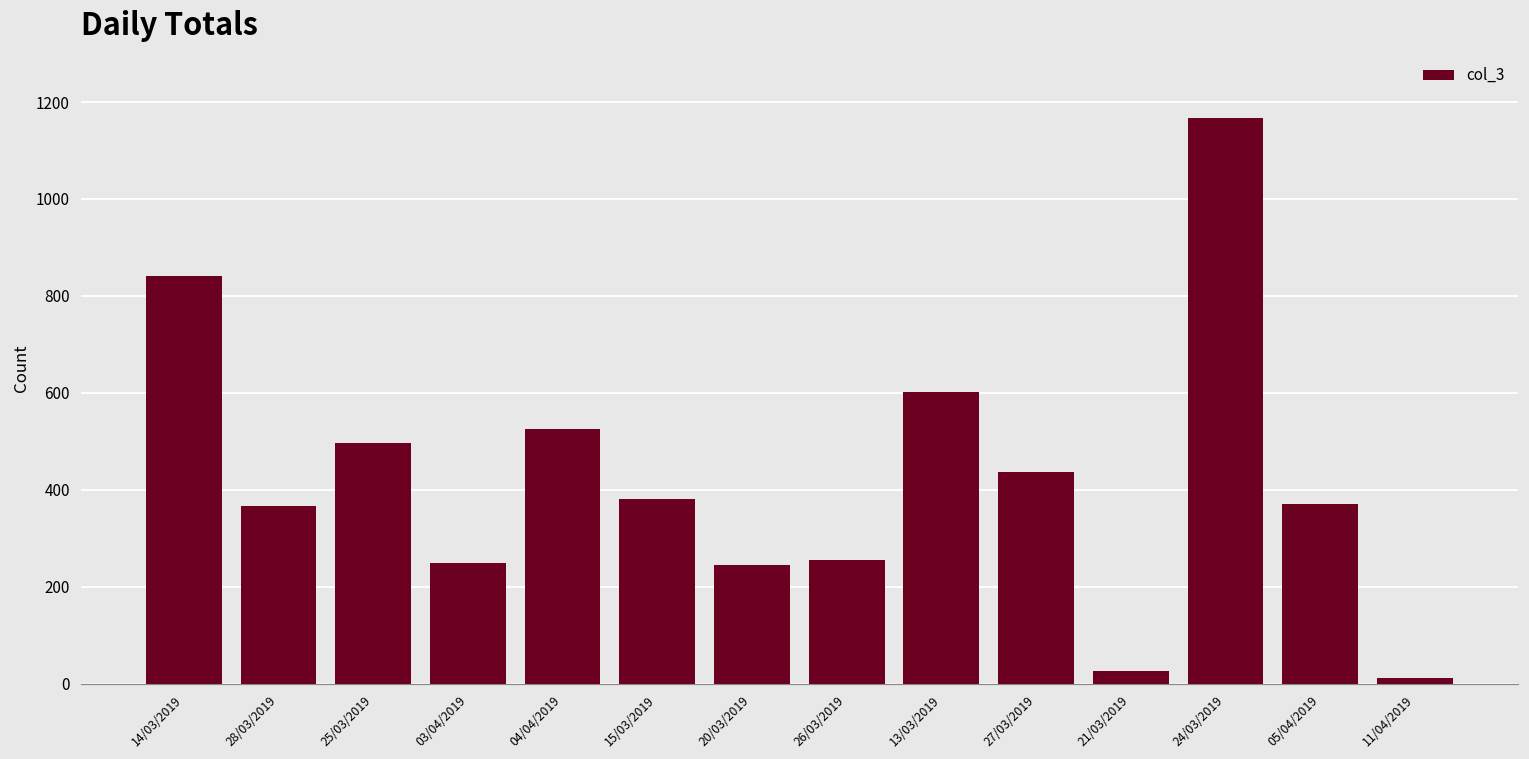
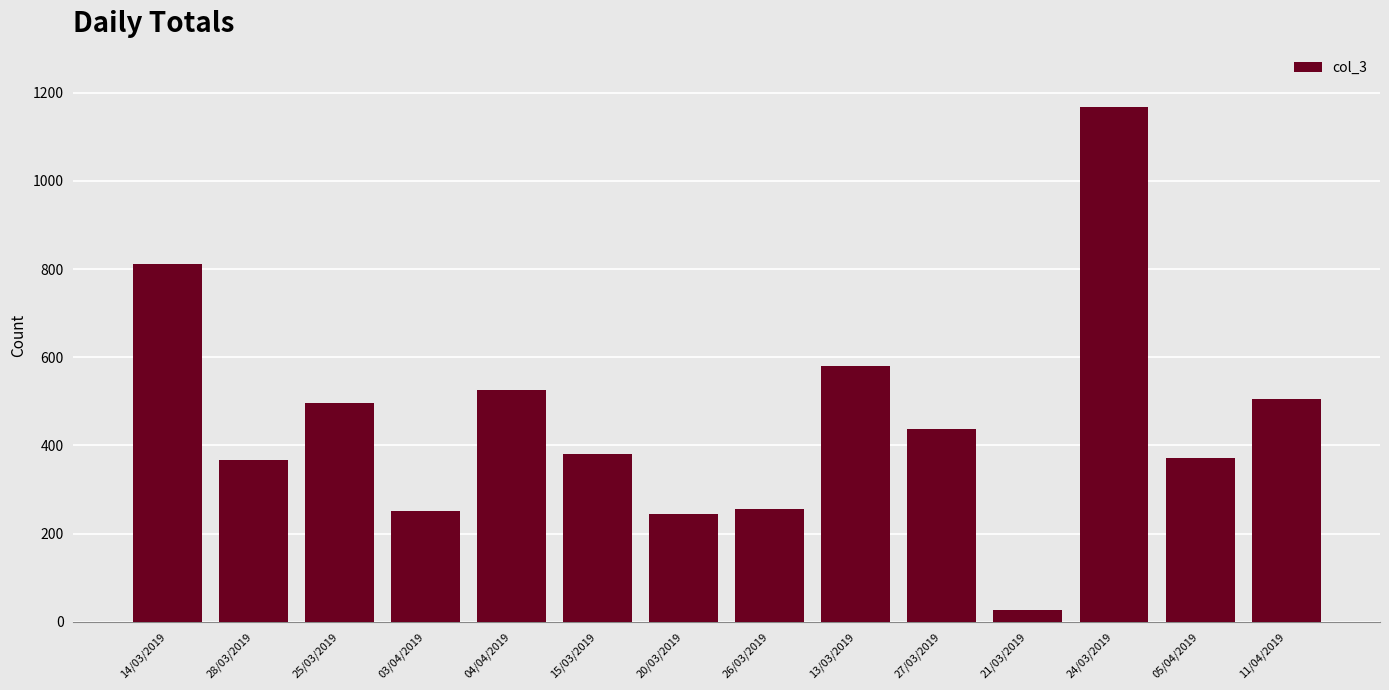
  {
-   "14/03/2019": 840,
+   "14/03/2019": 810,
    "28/03/2019": 370,
    "25/03/2019": 500,
    "03/04/2019": 250,
    "04/04/2019": 530,
    "15/03/2019": 380,
    "20/03/2019": 250,
    "26/03/2019": 260,
-   "13/03/2019": 600,
+   "13/03/2019": 580,
    "27/03/2019": 440,
    "21/03/2019": 30,
    "24/03/2019": 1170,
    "05/04/2019": 370,
-   "11/04/2019": 10
+   "11/04/2019": 510
  }
